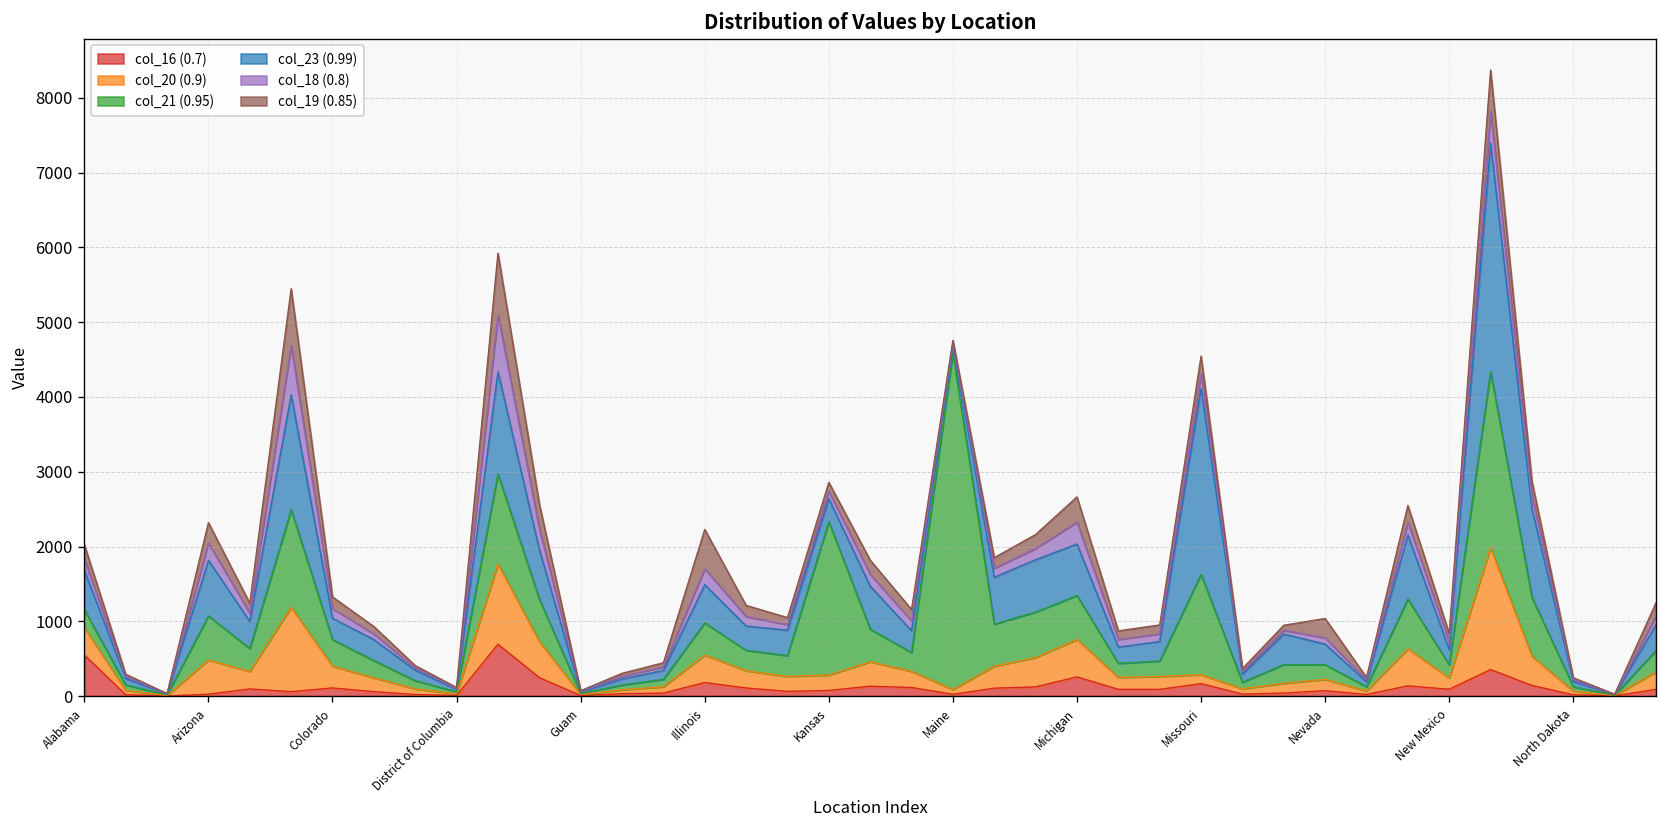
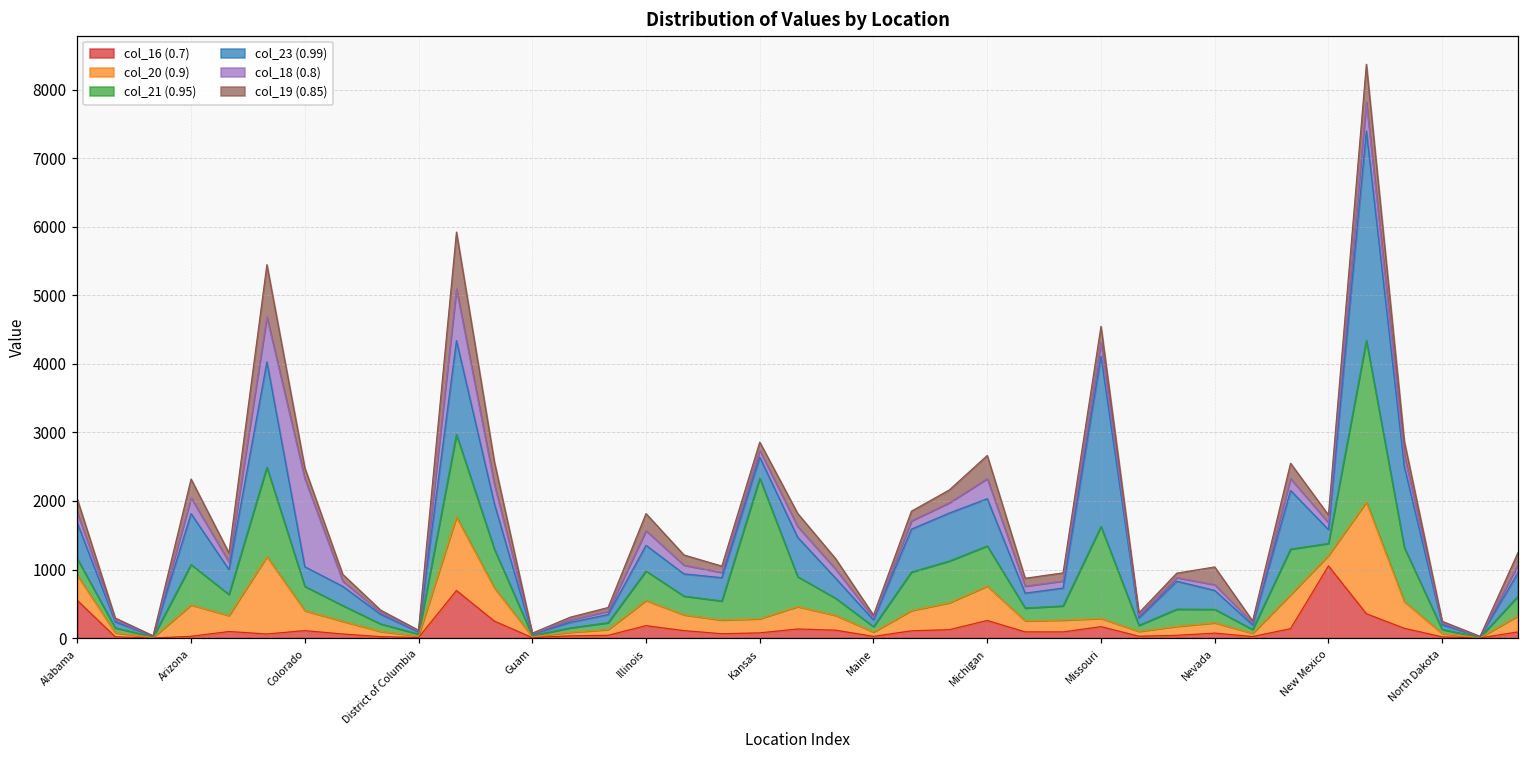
  {
    "col_16 (0.7)": {
      "Alabama": 500,
      "Arizona": 0,
      "Colorado": 100,
      "Illinois": 200,
      "Kansas": 100,
      "Maine": 0,
      "Michigan": 300,
      "Missouri": 200,
      "Nevada": 100,
-     "New Mexico": 100,
+     "New Mexico": 1100,
      "North Dakota": 0
    },
    "col_20 (0.9)": {
      "Alabama": 400,
      "Arizona": 500,
      "Colorado": 300,
      "Illinois": 400,
      "Kansas": 200,
      "Maine": 100,
      "Michigan": 500,
      "Missouri": 100,
      "Nevada": 200,
      "New Mexico": 200,
      "North Dakota": 0
    },
    "col_21 (0.95)": {
      "Alabama": 200,
      "Arizona": 600,
      "Colorado": 400,
      "Illinois": 400,
      "Kansas": 2100,
-     "Maine": 4500,
+     "Maine": 100,
      "Michigan": 600,
      "Missouri": 1300,
      "Nevada": 200,
      "New Mexico": 200,
      "North Dakota": 100
    },
    "col_23 (0.99)": {
      "Alabama": 500,
      "Arizona": 700,
      "Colorado": 300,
-     "Illinois": 500,
+     "Illinois": 400,
      "Kansas": 300,
      "Michigan": 700,
      "Missouri": 2500,
      "Nevada": 300,
      "New Mexico": 200
    },
    "col_18 (0.8)": {
      "Alabama": 200,
      "Arizona": 200,
-     "Colorado": 100,
+     "Colorado": 1300,
      "Illinois": 200,
      "Kansas": 100,
      "Michigan": 300,
      "Missouri": 200,
      "Nevada": 100,
      "New Mexico": 100
    },
    "col_19 (0.85)": {
      "Alabama": 200,
      "Arizona": 300,
      "Colorado": 200,
-     "Illinois": 500,
+     "Illinois": 300,
      "Kansas": 100,
      "Michigan": 300,
      "Missouri": 200,
      "Nevada": 300,
      "New Mexico": 100
    }
  }
